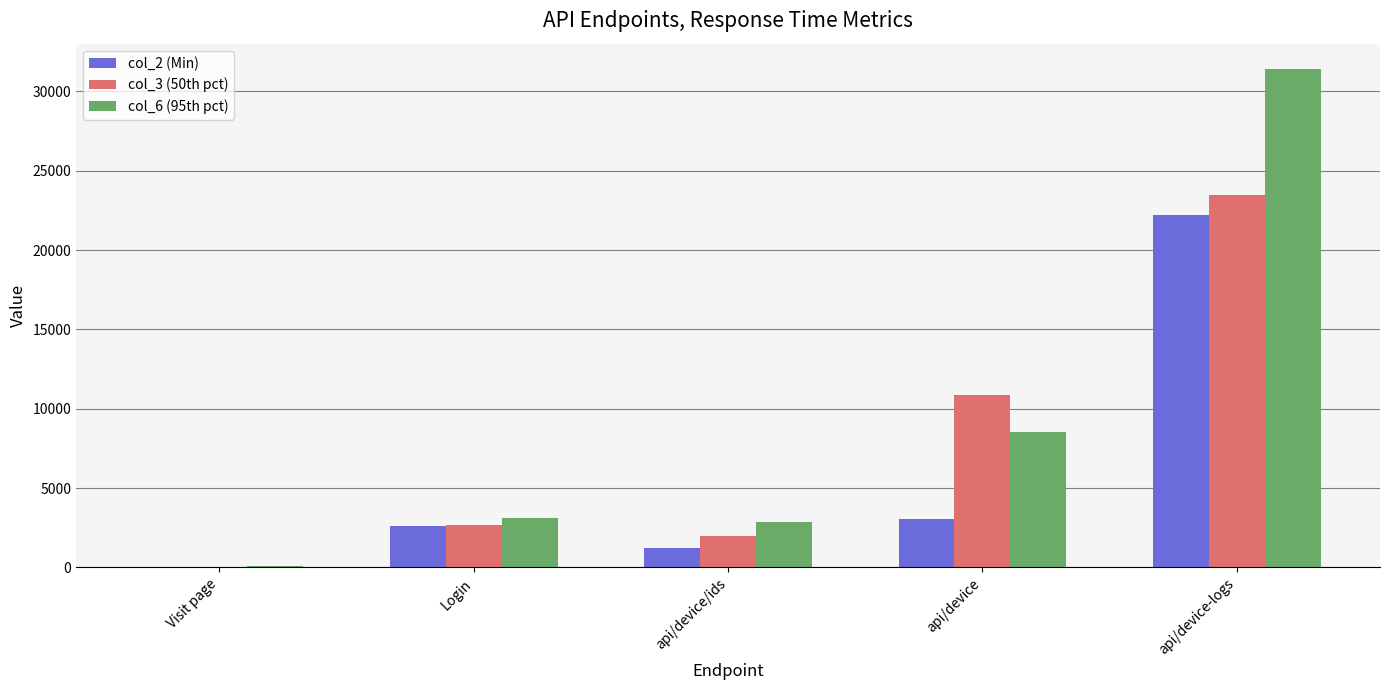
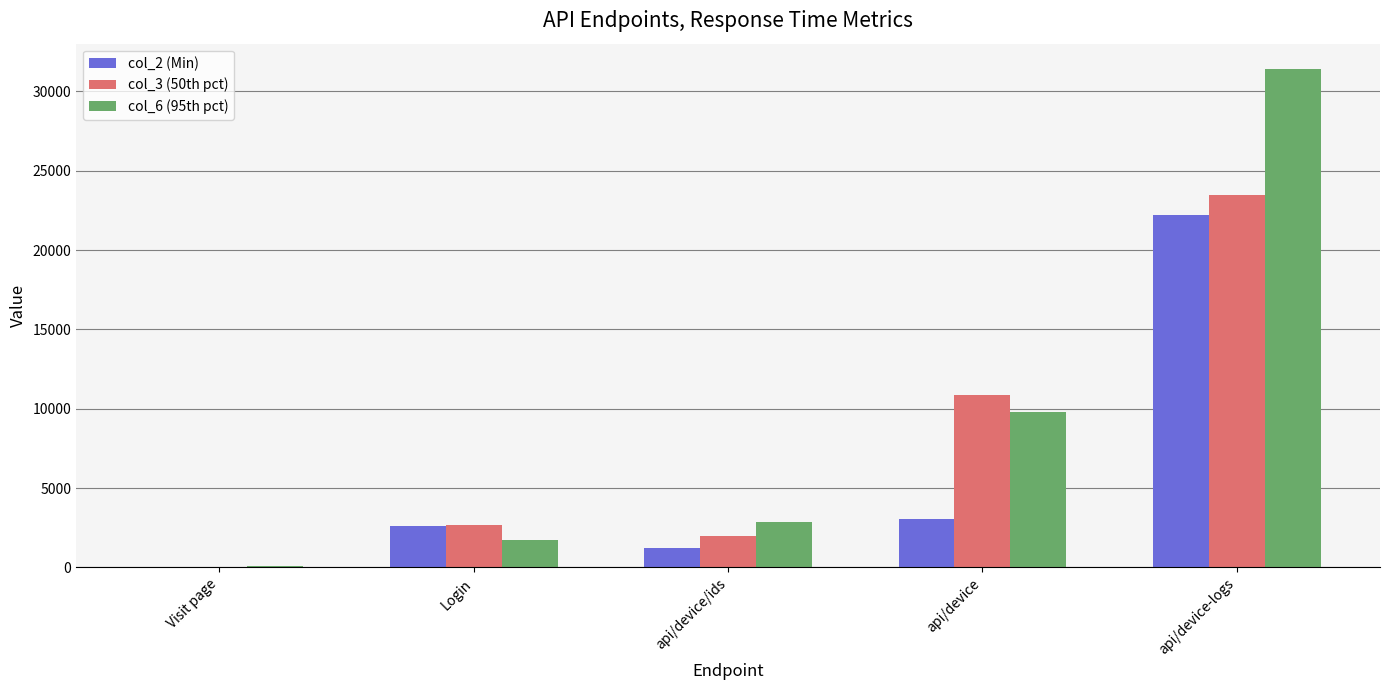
  {
    "col_2 (Min)": {
      "Login": 2600,
      "api/device/ids": 1200,
      "api/device": 3100,
      "api/device-logs": 22200
    },
    "col_3 (50th pct)": {
      "Login": 2700,
      "api/device/ids": 2000,
      "api/device": 10800,
      "api/device-logs": 23500
    },
    "col_6 (95th pct)": {
-     "Login": 3100,
+     "Login": 1700,
      "api/device/ids": 2900,
-     "api/device": 8500,
+     "api/device": 9800,
      "api/device-logs": 31400
    }
  }
